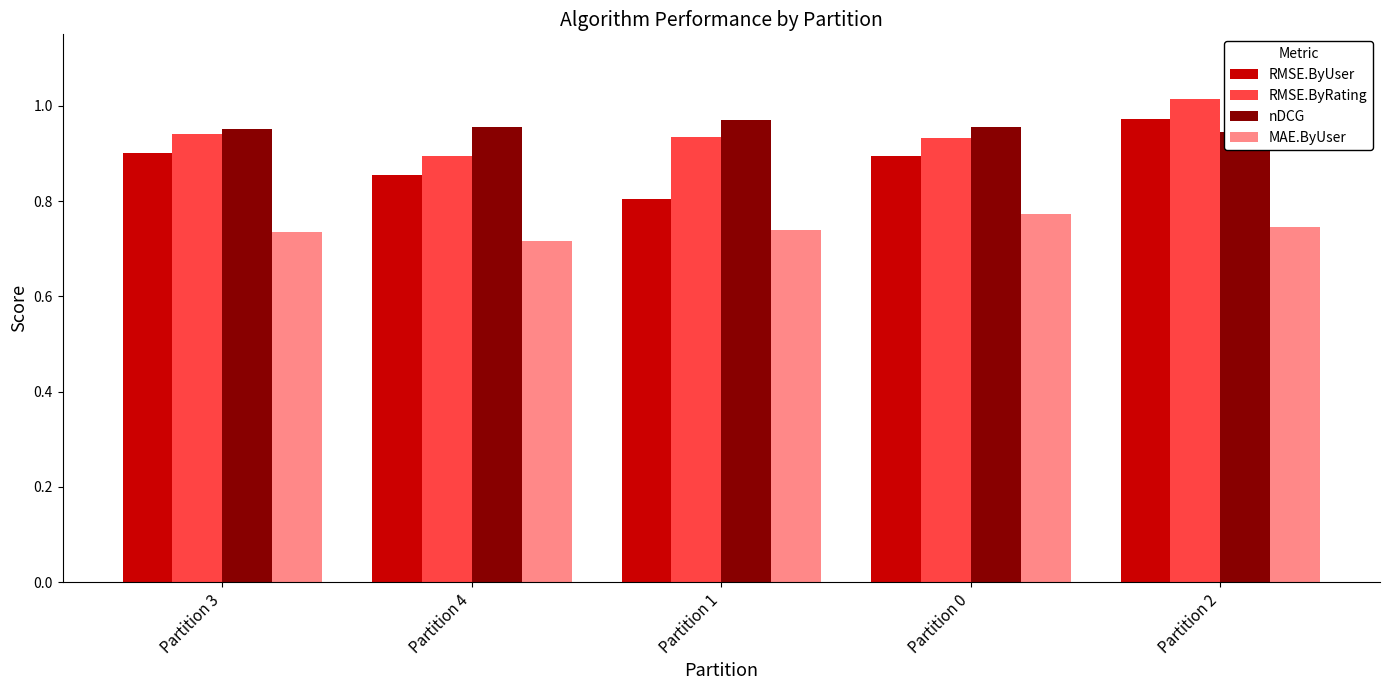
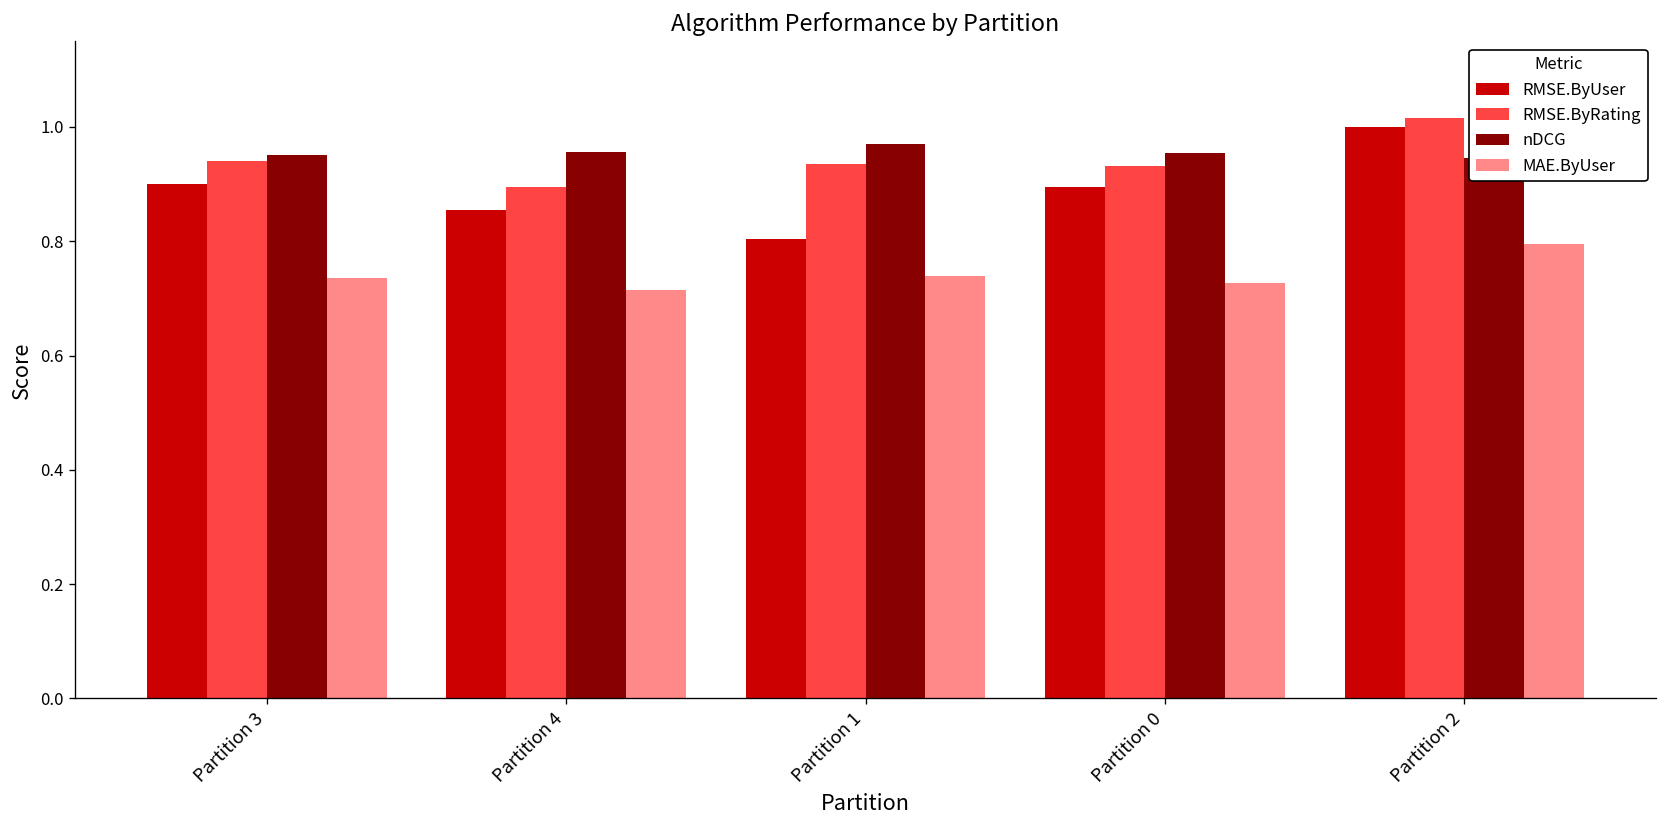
  {
    "RMSE.ByUser": {
      "Partition 3": 0.90,
      "Partition 4": 0.85,
      "Partition 1": 0.80,
      "Partition 0": 0.89,
-     "Partition 2": 0.97
+     "Partition 2": 1.00
    },
    "RMSE.ByRating": {
      "Partition 3": 0.94,
      "Partition 4": 0.89,
      "Partition 1": 0.94,
      "Partition 0": 0.93,
      "Partition 2": 1.01
    },
    "nDCG": {
      "Partition 3": 0.95,
      "Partition 4": 0.96,
      "Partition 1": 0.97,
      "Partition 0": 0.95
    },
    "MAE.ByUser": {
      "Partition 3": 0.74,
      "Partition 4": 0.72,
      "Partition 1": 0.74,
-     "Partition 0": 0.77,
-     "Partition 2": 0.75
+     "Partition 0": 0.73,
+     "Partition 2": 0.79
    }
  }
